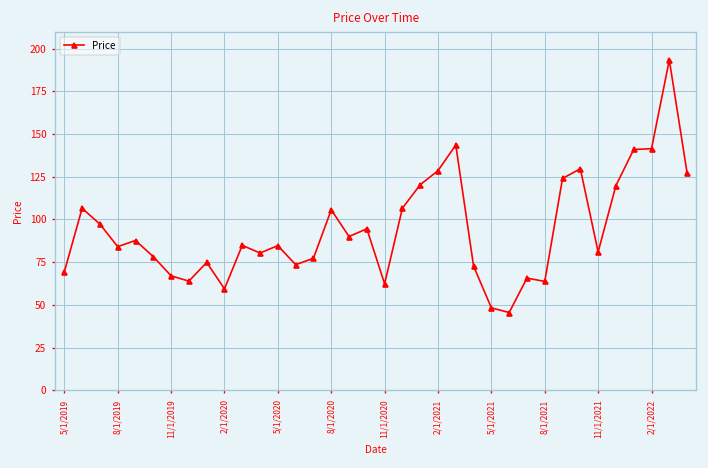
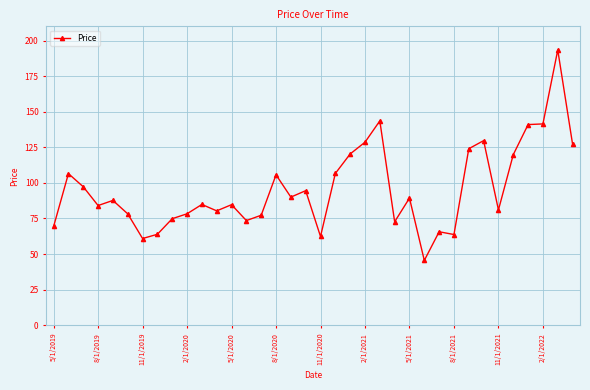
  {
    "5/1/2019": 69,
    "8/1/2019": 84,
-   "11/1/2019": 67,
-   "2/1/2020": 59,
+   "11/1/2019": 61,
+   "2/1/2020": 78,
    "5/1/2020": 85,
    "8/1/2020": 106,
    "11/1/2020": 62,
    "2/1/2021": 129,
-   "5/1/2021": 48,
+   "5/1/2021": 89,
    "8/1/2021": 64,
    "11/1/2021": 81,
    "2/1/2022": 141
  }
